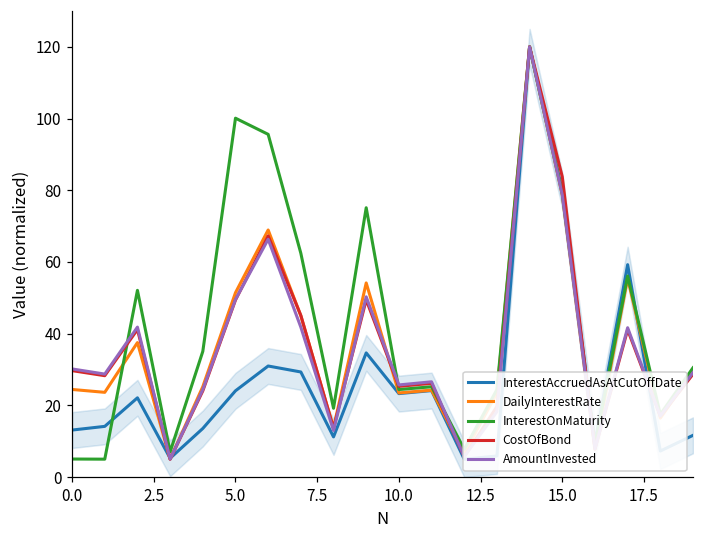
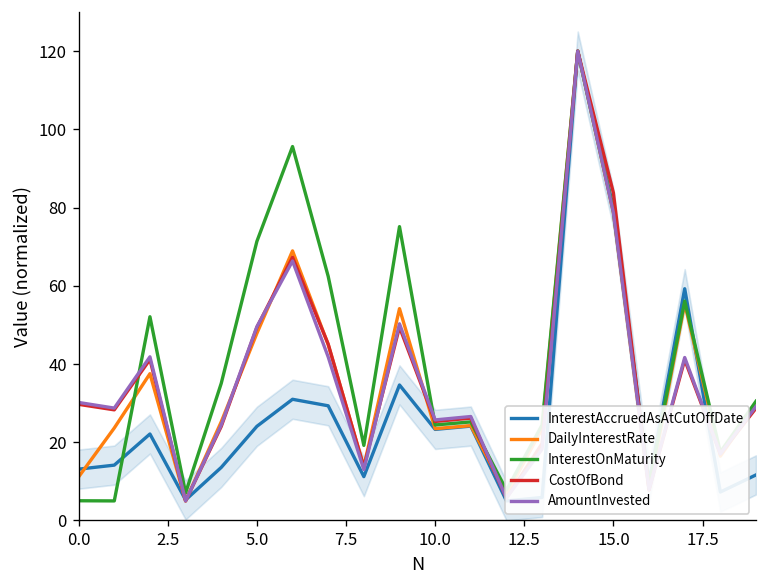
  {
    "DailyInterestRate": {
-     "0.0": 24,
-     "5.0": 51
+     "0.0": 11,
+     "5.0": 48
    },
    "InterestOnMaturity": {
      "0.0": 5,
-     "5.0": 100,
+     "5.0": 71,
      "10.0": 24
    },
    "CostOfBond": {
      "15.0": 84
    }
  }
